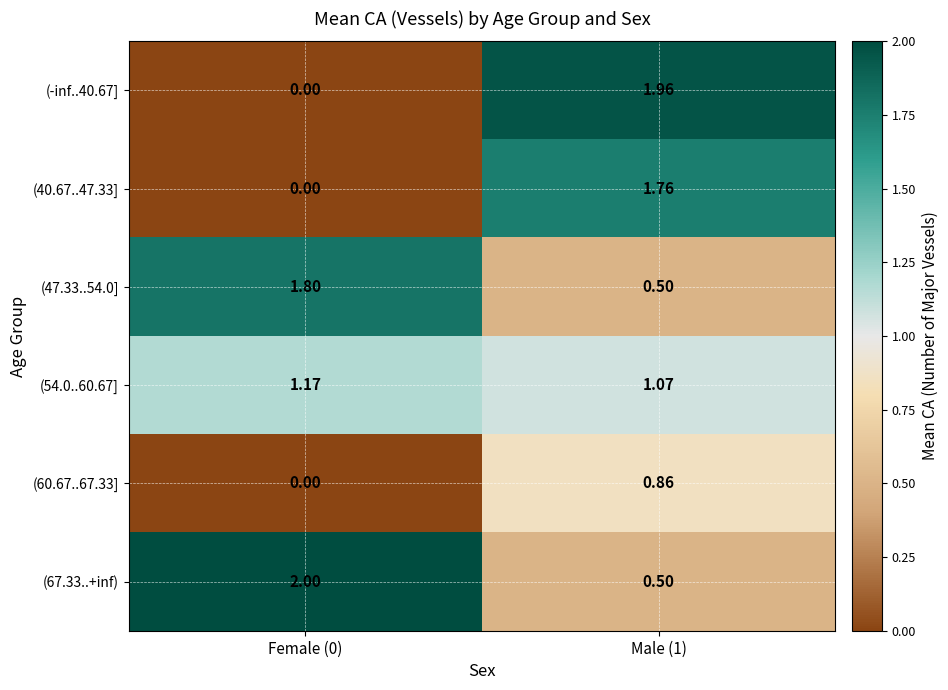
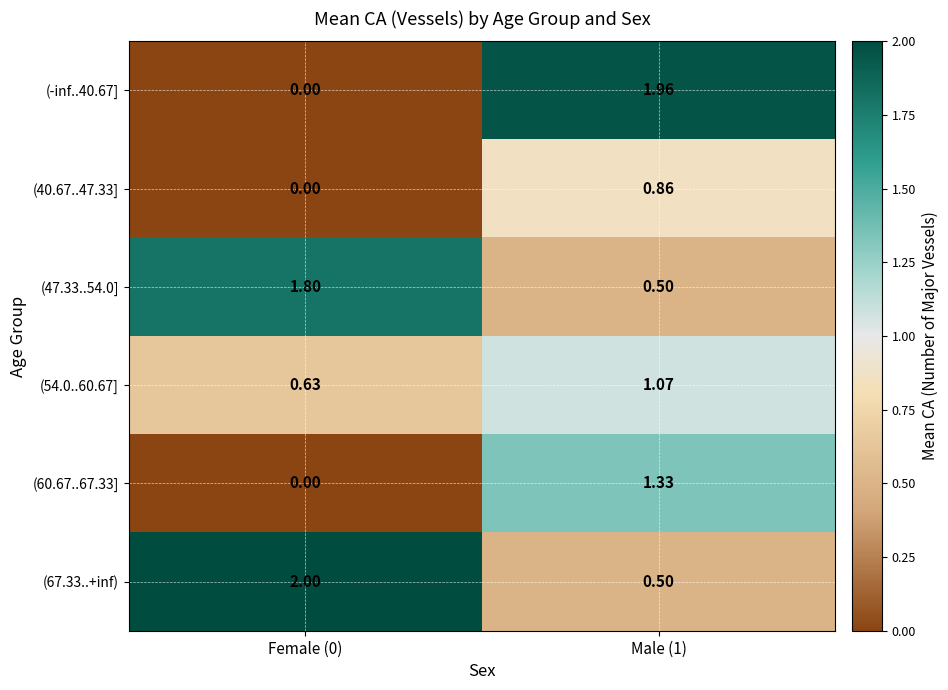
  {
    "(-inf..40.67]": {
      "Female (0)": 0.00,
      "Male (1)": 1.96
    },
    "(40.67..47.33]": {
      "Female (0)": 0.00,
-     "Male (1)": 1.76
+     "Male (1)": 0.86
    },
    "(47.33..54.0]": {
      "Female (0)": 1.80,
      "Male (1)": 0.50
    },
    "(54.0..60.67]": {
-     "Female (0)": 1.17,
+     "Female (0)": 0.63,
      "Male (1)": 1.07
    },
    "(60.67..67.33]": {
      "Female (0)": 0.00,
-     "Male (1)": 0.86
+     "Male (1)": 1.33
    },
    "(67.33..+inf)": {
      "Female (0)": 2.00,
      "Male (1)": 0.50
    }
  }
